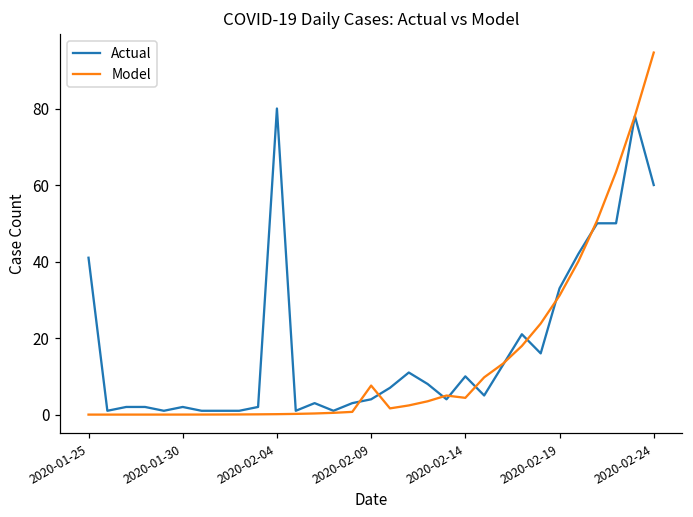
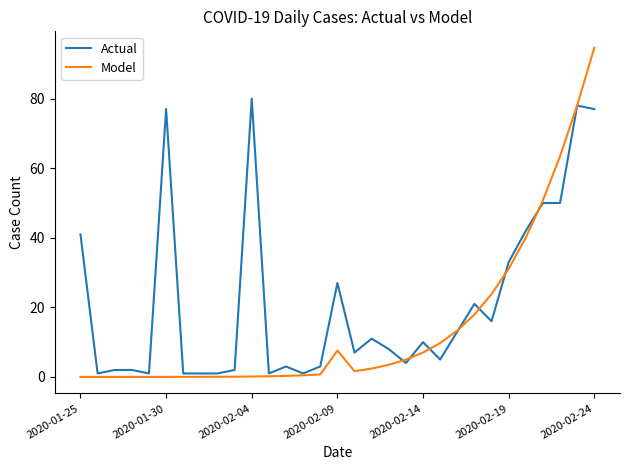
  {
    "Actual": {
      "2020-01-25": 41,
-     "2020-01-30": 2,
+     "2020-01-30": 77,
      "2020-02-04": 80,
-     "2020-02-09": 4,
+     "2020-02-09": 27,
      "2020-02-14": 10,
      "2020-02-19": 33,
-     "2020-02-24": 60
+     "2020-02-24": 77
    },
    "Model": {
      "2020-01-25": 0,
      "2020-01-30": 0,
      "2020-02-04": 0,
      "2020-02-09": 8,
-     "2020-02-14": 4,
+     "2020-02-14": 7,
      "2020-02-19": 31,
      "2020-02-24": 95
    }
  }
